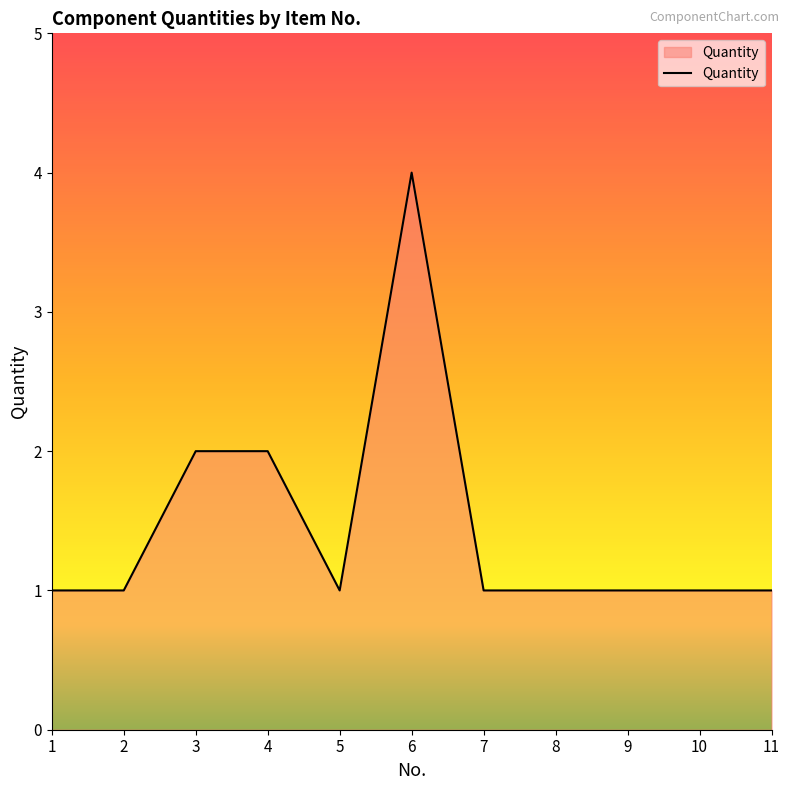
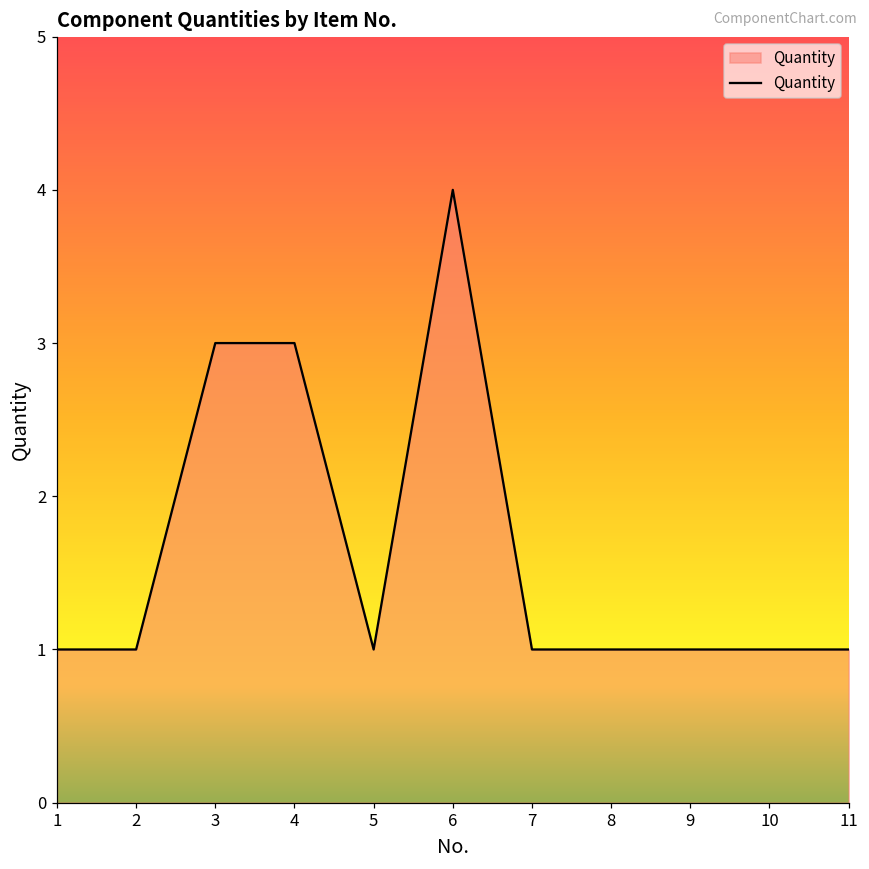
  {
    "1": 1,
    "2": 1,
-   "3": 2,
-   "4": 2,
+   "3": 3,
+   "4": 3,
    "5": 1,
    "6": 4,
    "7": 1,
    "8": 1,
    "9": 1,
    "10": 1,
    "11": 1
  }
